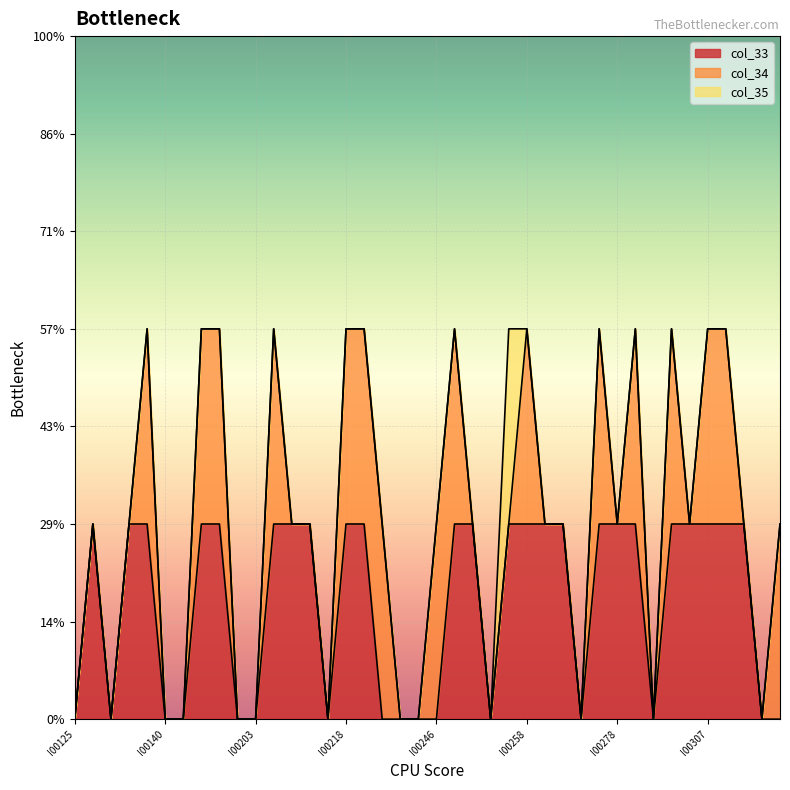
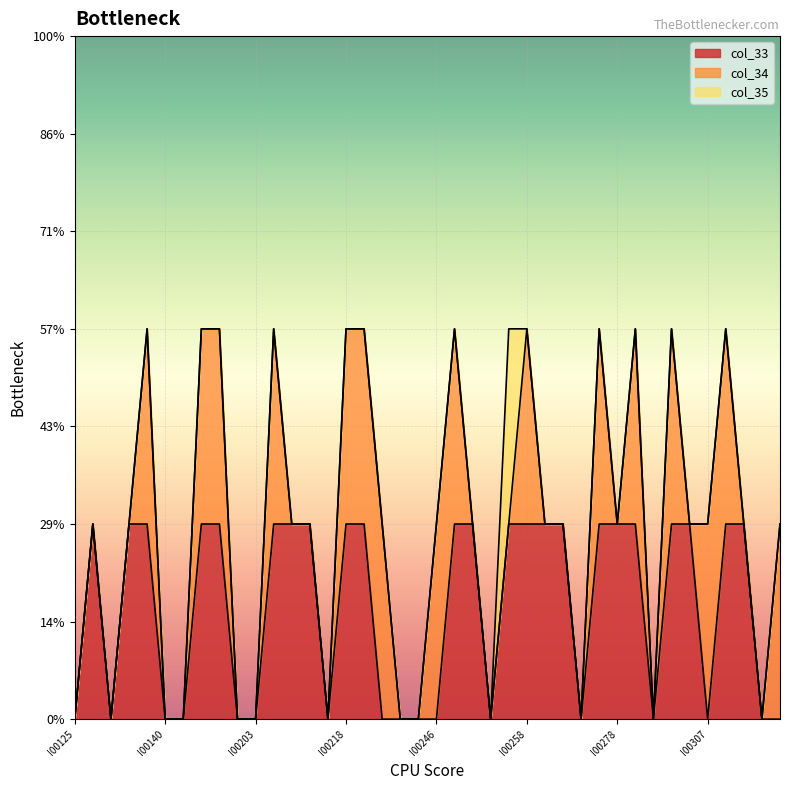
  {
    "col_33": {
      "I00218": "29%",
      "I00246": "0%",
      "I00258": "29%",
-     "I00307": "29%"
+     "I00307": "0%"
    }
  }
